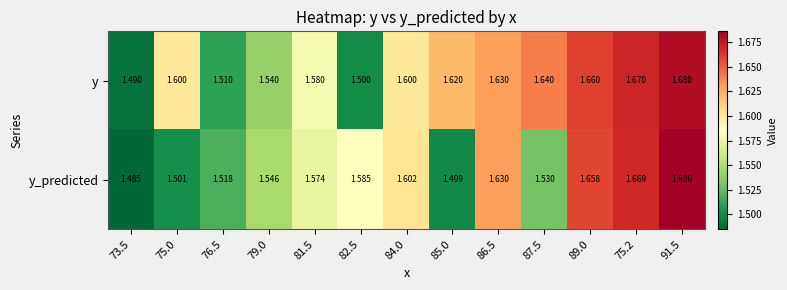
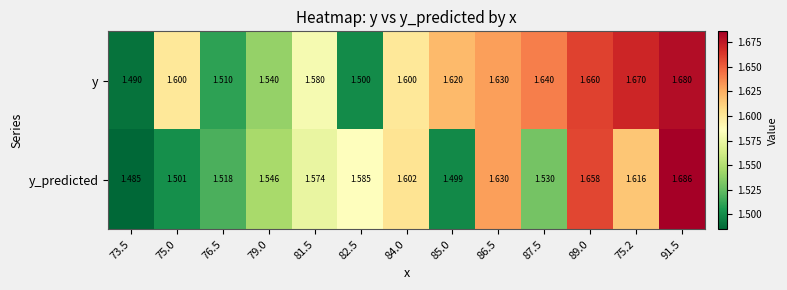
  {
    "y": {
      "73.5": 1.490,
      "75.0": 1.600,
      "76.5": 1.510,
      "79.0": 1.540,
      "81.5": 1.580,
      "82.5": 1.500,
      "84.0": 1.600,
      "85.0": 1.620,
      "86.5": 1.630,
      "87.5": 1.640,
      "89.0": 1.660,
      "75.2": 1.670,
      "91.5": 1.680
    },
    "y_predicted": {
      "73.5": 1.485,
      "75.0": 1.501,
      "76.5": 1.518,
      "79.0": 1.546,
      "81.5": 1.574,
      "82.5": 1.585,
      "84.0": 1.602,
      "85.0": 1.499,
      "86.5": 1.630,
      "87.5": 1.530,
      "89.0": 1.658,
-     "75.2": 1.669,
+     "75.2": 1.616,
      "91.5": 1.686
    }
  }
